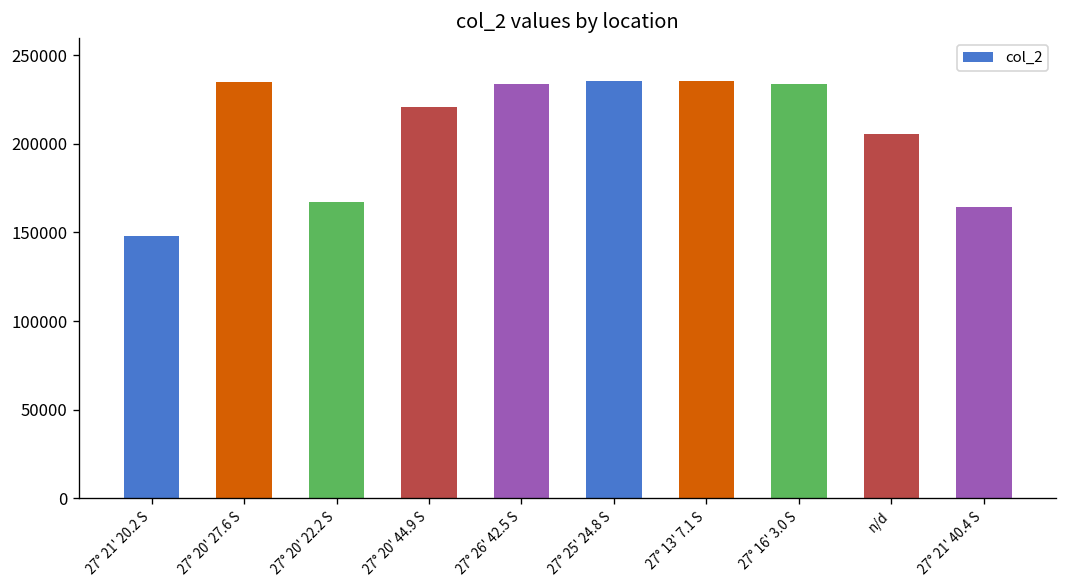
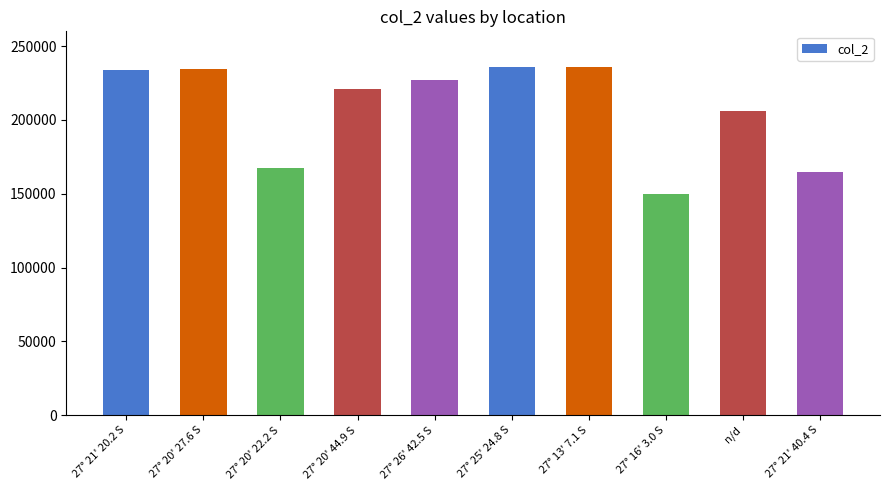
  {
-   "27° 21' 20.2 S": 148000,
+   "27° 21' 20.2 S": 234000,
    "27° 20' 27.6 S": 235000,
    "27° 20' 22.2 S": 167000,
    "27° 20' 44.9 S": 221000,
-   "27° 26' 42.5 S": 234000,
+   "27° 26' 42.5 S": 227000,
    "27° 25' 24.8 S": 236000,
    "27° 13' 7.1 S": 236000,
-   "27° 16' 3.0 S": 234000,
+   "27° 16' 3.0 S": 150000,
    "n/d": 206000,
    "27° 21' 40.4 S": 165000
  }
